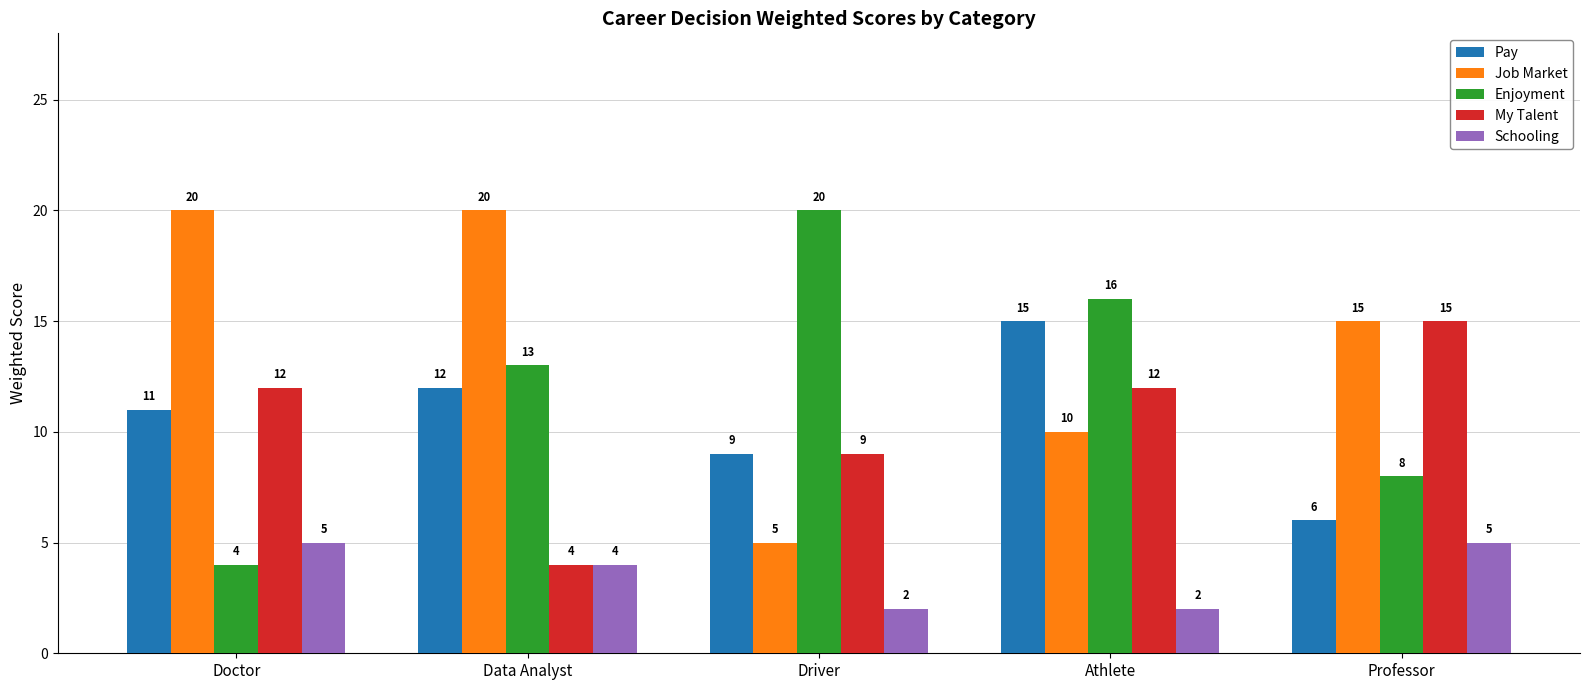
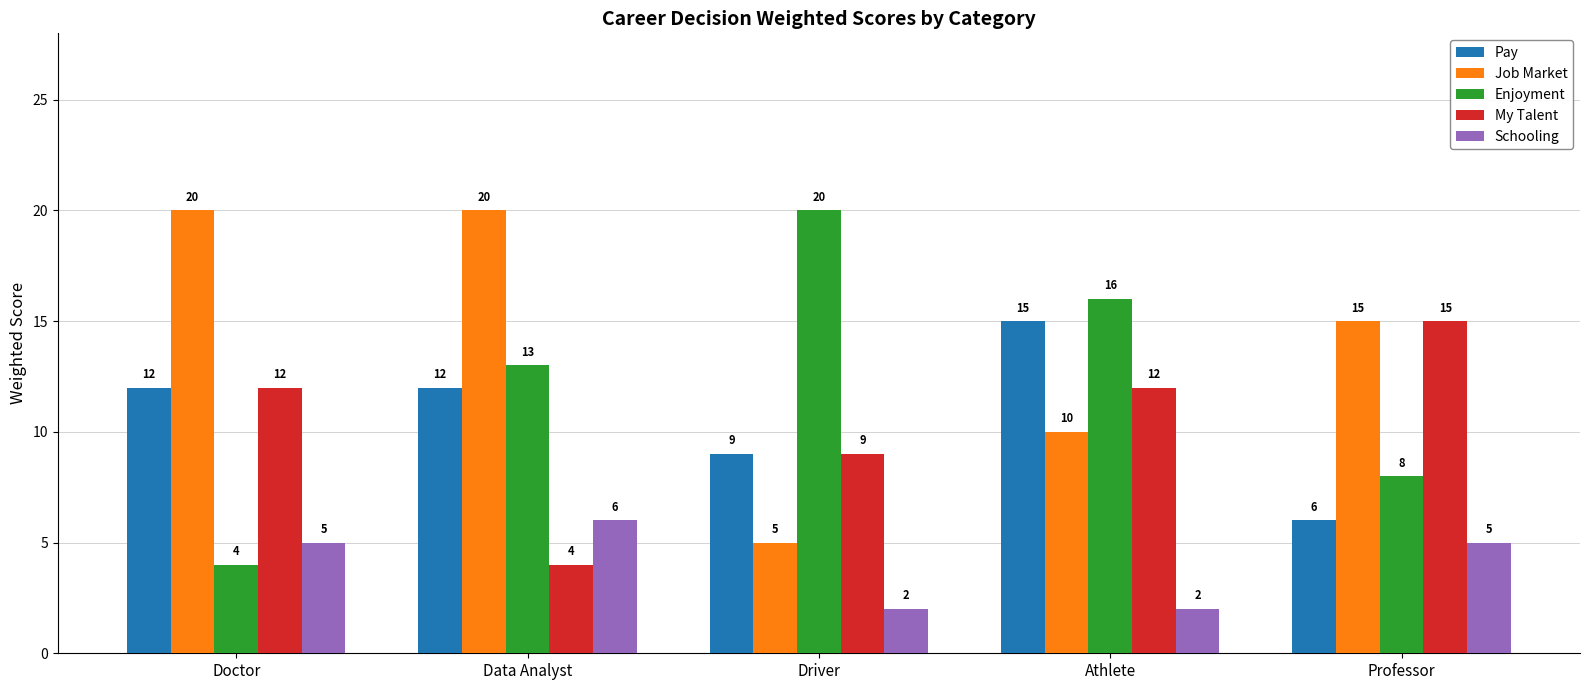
  {
    "Pay": {
-     "Doctor": 11,
+     "Doctor": 12,
      "Data Analyst": 12,
      "Driver": 9,
      "Athlete": 15,
      "Professor": 6
    },
    "Job Market": {
      "Doctor": 20,
      "Data Analyst": 20,
      "Driver": 5,
      "Athlete": 10,
      "Professor": 15
    },
    "Enjoyment": {
      "Doctor": 4,
      "Data Analyst": 13,
      "Driver": 20,
      "Athlete": 16,
      "Professor": 8
    },
    "My Talent": {
      "Doctor": 12,
      "Data Analyst": 4,
      "Driver": 9,
      "Athlete": 12,
      "Professor": 15
    },
    "Schooling": {
      "Doctor": 5,
-     "Data Analyst": 4,
+     "Data Analyst": 6,
      "Driver": 2,
      "Athlete": 2,
      "Professor": 5
    }
  }
